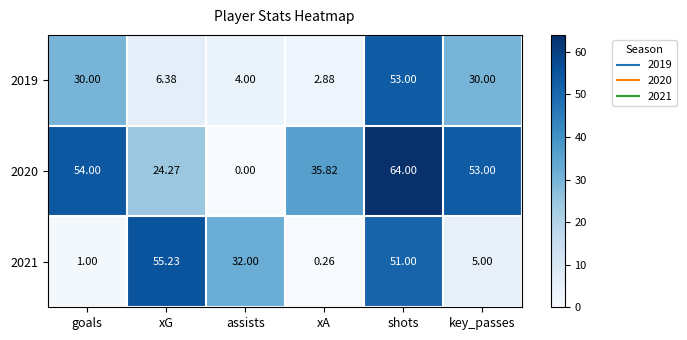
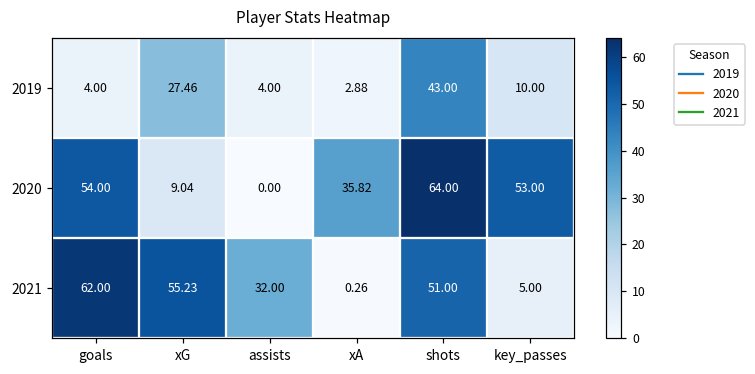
  {
    "2019": {
-     "goals": 30.00,
-     "xG": 6.38,
+     "goals": 4.00,
+     "xG": 27.46,
      "assists": 4.00,
      "xA": 2.88,
-     "shots": 53.00,
-     "key_passes": 30.00
+     "shots": 43.00,
+     "key_passes": 10.00
    },
    "2020": {
      "goals": 54.00,
-     "xG": 24.27,
+     "xG": 9.04,
      "assists": 0.00,
      "xA": 35.82,
      "shots": 64.00,
      "key_passes": 53.00
    },
    "2021": {
-     "goals": 1.00,
+     "goals": 62.00,
      "xG": 55.23,
      "assists": 32.00,
      "xA": 0.26,
      "shots": 51.00,
      "key_passes": 5.00
    }
  }
